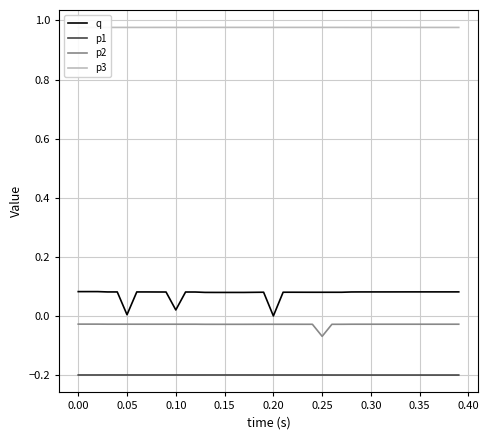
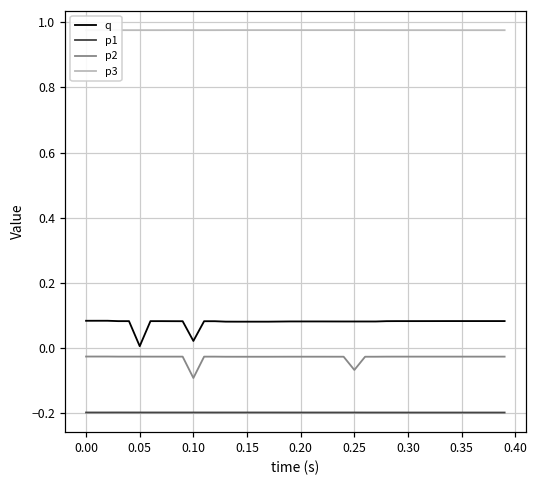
  {
    "q": {
      "0.00": 0.08,
      "0.05": 0.00,
      "0.10": 0.02,
      "0.15": 0.08,
-     "0.20": 0.00,
+     "0.20": 0.08,
      "0.25": 0.08,
      "0.30": 0.08,
      "0.35": 0.08
    },
    "p1": {
      "0.00": -0.20,
      "0.05": -0.20,
      "0.10": -0.20,
      "0.15": -0.20,
      "0.20": -0.20,
      "0.25": -0.20,
      "0.30": -0.20,
      "0.35": -0.20
    },
    "p2": {
      "0.00": -0.03,
      "0.05": -0.03,
-     "0.10": -0.03,
+     "0.10": -0.09,
      "0.15": -0.03,
      "0.20": -0.03,
      "0.25": -0.07,
      "0.30": -0.03,
      "0.35": -0.03
    },
    "p3": {
      "0.05": 0.98,
      "0.10": 0.98,
      "0.15": 0.98,
      "0.20": 0.98,
      "0.25": 0.98,
      "0.30": 0.98,
      "0.35": 0.98
    }
  }
